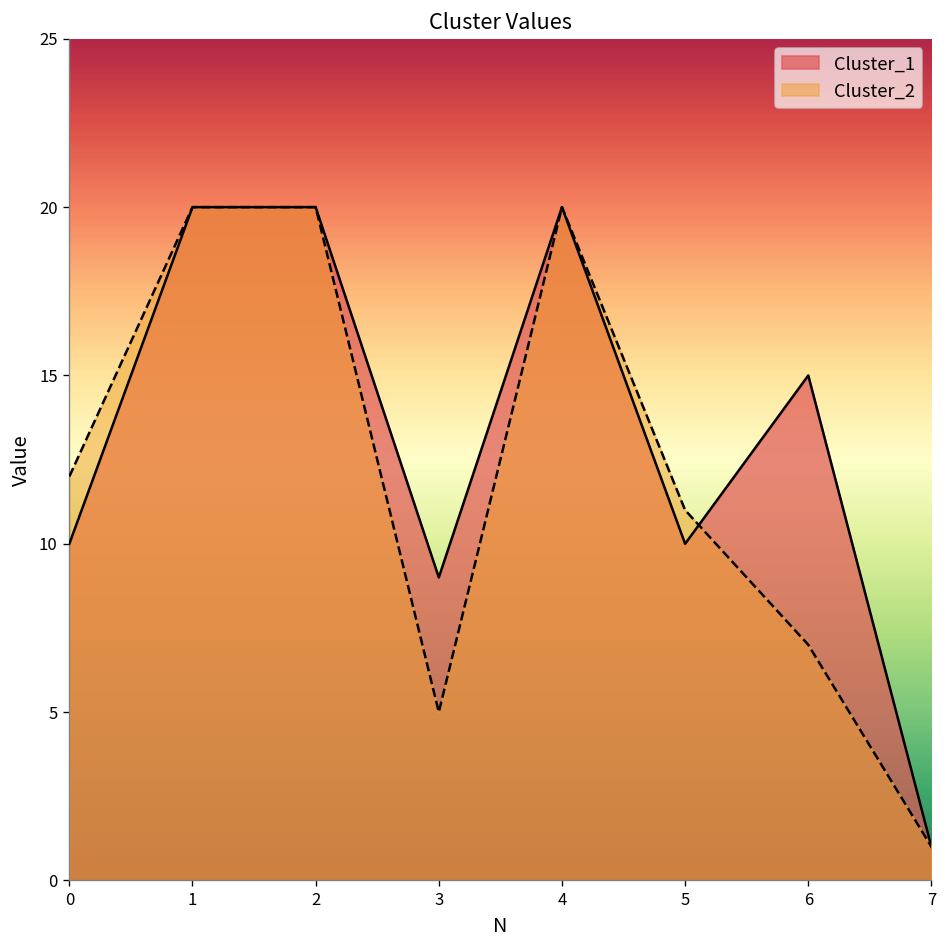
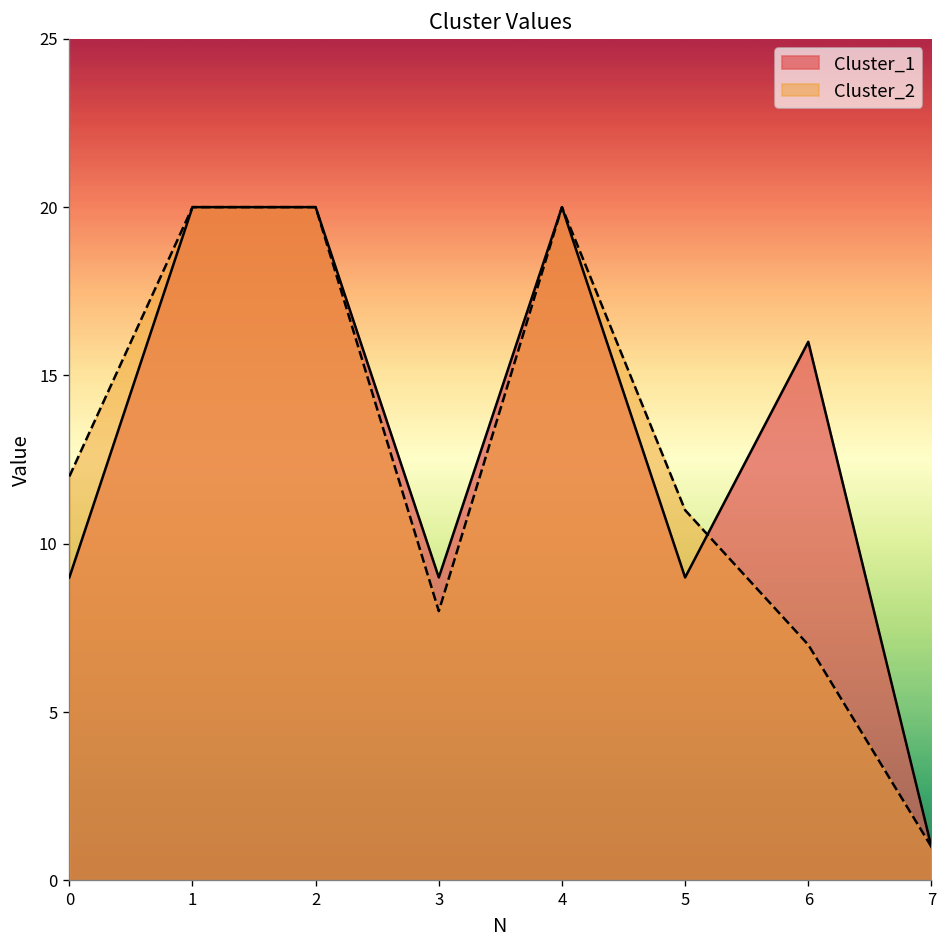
  {
    "Cluster_1": {
-     "0": 10,
+     "0": 9,
      "3": 9,
-     "5": 10,
-     "6": 15
+     "5": 9,
+     "6": 16
    },
    "Cluster_2": {
      "0": 12,
-     "3": 5,
+     "3": 8,
      "5": 11,
      "6": 7
    }
  }
